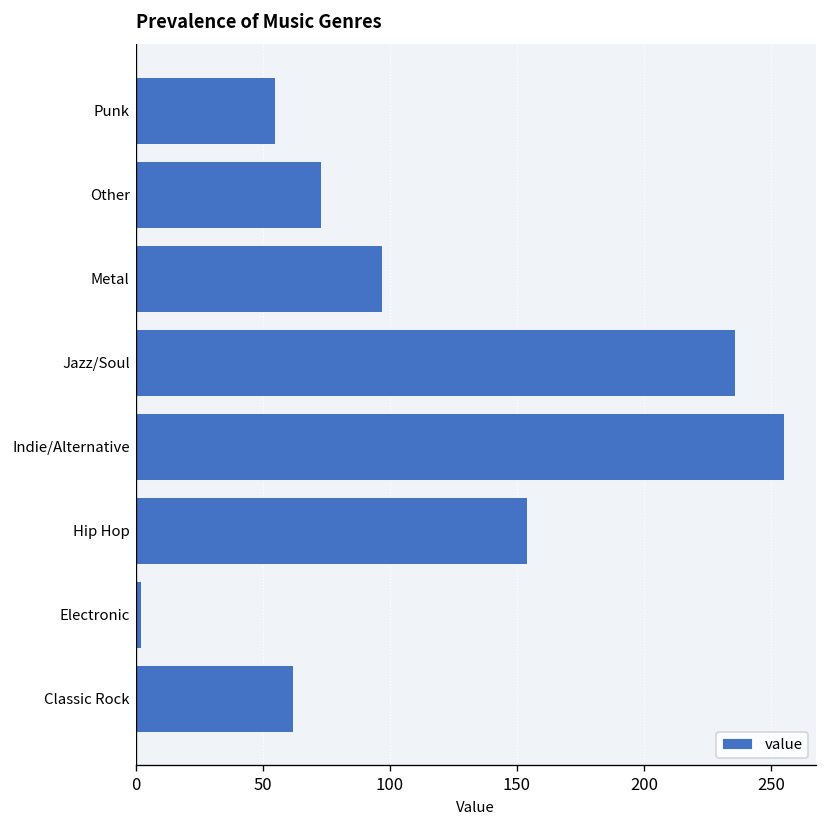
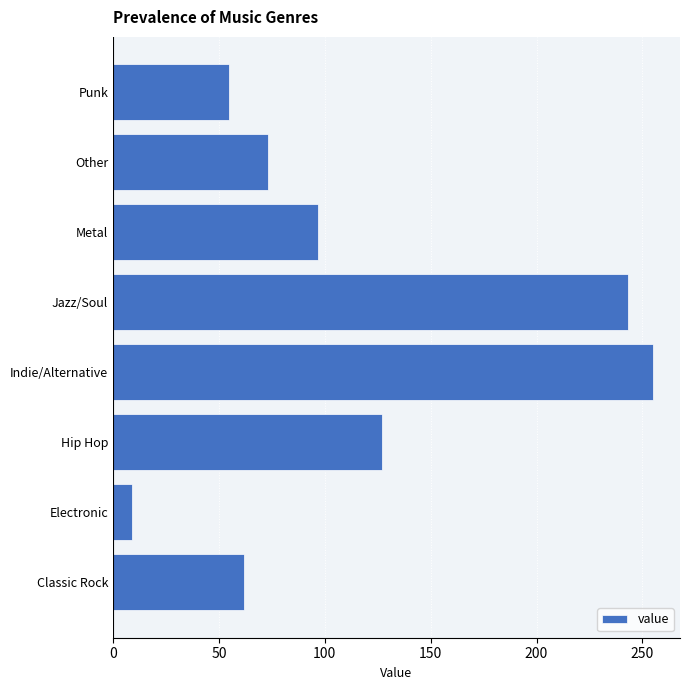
  {
    "Punk": 55,
    "Other": 73,
    "Metal": 97,
-   "Jazz/Soul": 236,
+   "Jazz/Soul": 243,
    "Indie/Alternative": 255,
-   "Hip Hop": 154,
-   "Electronic": 2,
+   "Hip Hop": 127,
+   "Electronic": 9,
    "Classic Rock": 62
  }
